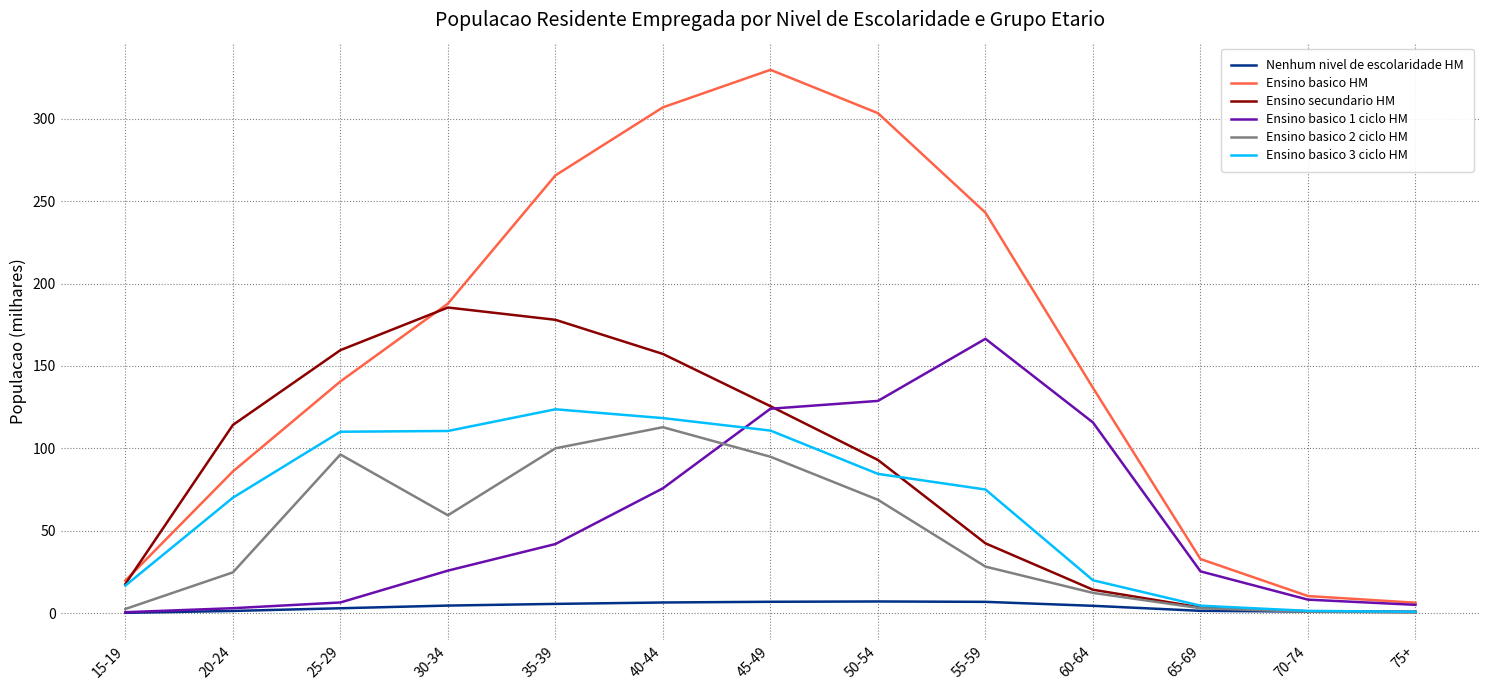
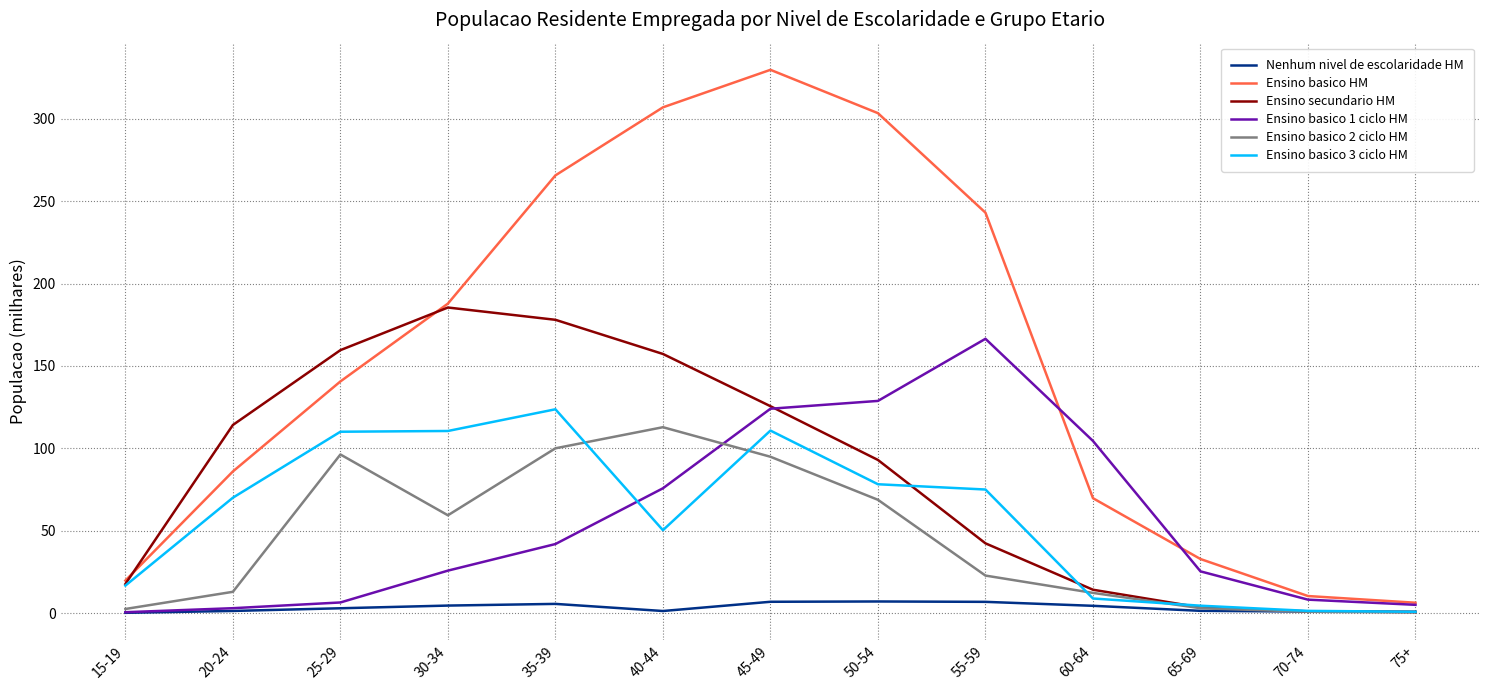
  {
    "Nenhum nivel de escolaridade HM": {
      "20-24": 1,
      "25-29": 3,
      "30-34": 5,
      "35-39": 6,
-     "40-44": 6,
+     "40-44": 1,
      "45-49": 7,
      "50-54": 7,
      "55-59": 7,
      "60-64": 4,
      "65-69": 1
    },
    "Ensino basico HM": {
      "15-19": 20,
      "20-24": 86,
      "25-29": 141,
      "30-34": 188,
      "35-39": 266,
      "40-44": 307,
      "45-49": 330,
      "50-54": 303,
      "55-59": 243,
-     "60-64": 137,
+     "60-64": 70,
      "65-69": 33,
      "70-74": 10
    },
    "Ensino secundario HM": {
      "20-24": 114,
      "25-29": 160,
      "30-34": 185,
      "35-39": 178,
      "40-44": 157,
      "50-54": 93,
      "55-59": 42,
      "60-64": 14
    },
    "Ensino basico 1 ciclo HM": {
      "20-24": 3,
      "25-29": 6,
      "30-34": 26,
      "35-39": 42,
      "40-44": 76,
      "50-54": 129,
      "55-59": 166,
-     "60-64": 116,
+     "60-64": 104,
      "65-69": 25,
      "70-74": 8
    },
    "Ensino basico 2 ciclo HM": {
      "15-19": 3,
-     "20-24": 25,
+     "20-24": 13,
      "25-29": 96,
      "30-34": 59,
      "35-39": 100,
      "40-44": 113,
      "45-49": 95,
      "50-54": 69,
-     "55-59": 28,
+     "55-59": 23,
      "60-64": 12
    },
    "Ensino basico 3 ciclo HM": {
      "20-24": 70,
      "25-29": 110,
      "30-34": 111,
      "35-39": 124,
-     "40-44": 118,
+     "40-44": 50,
      "45-49": 111,
-     "50-54": 85,
+     "50-54": 78,
      "55-59": 75,
-     "60-64": 20
+     "60-64": 9
    }
  }
